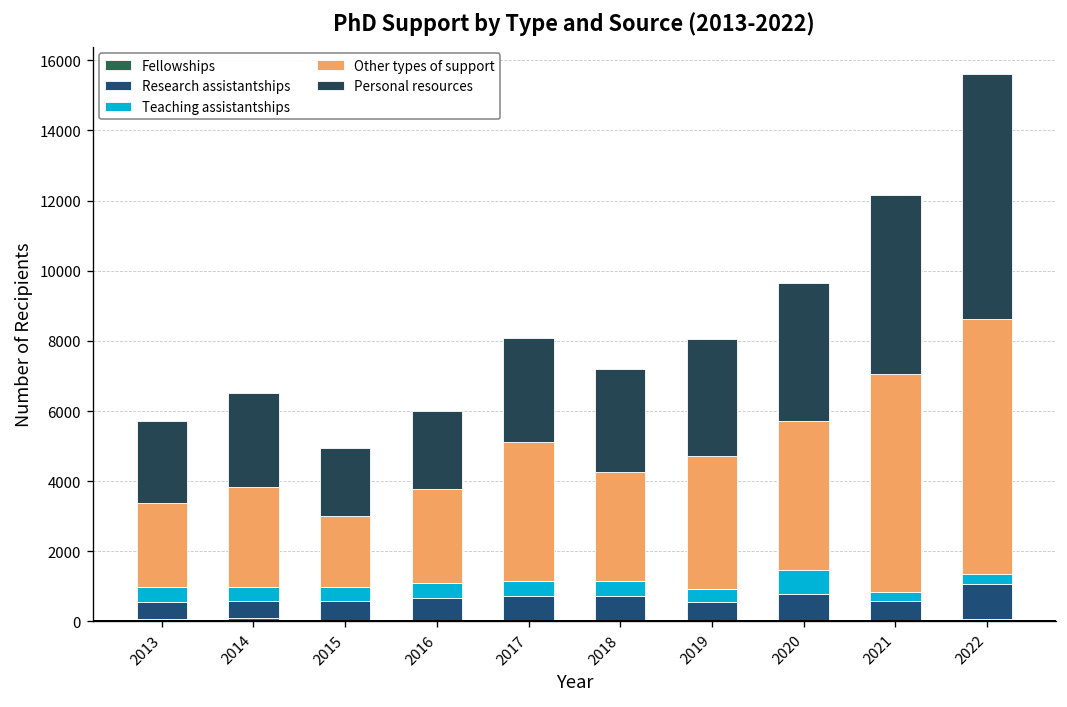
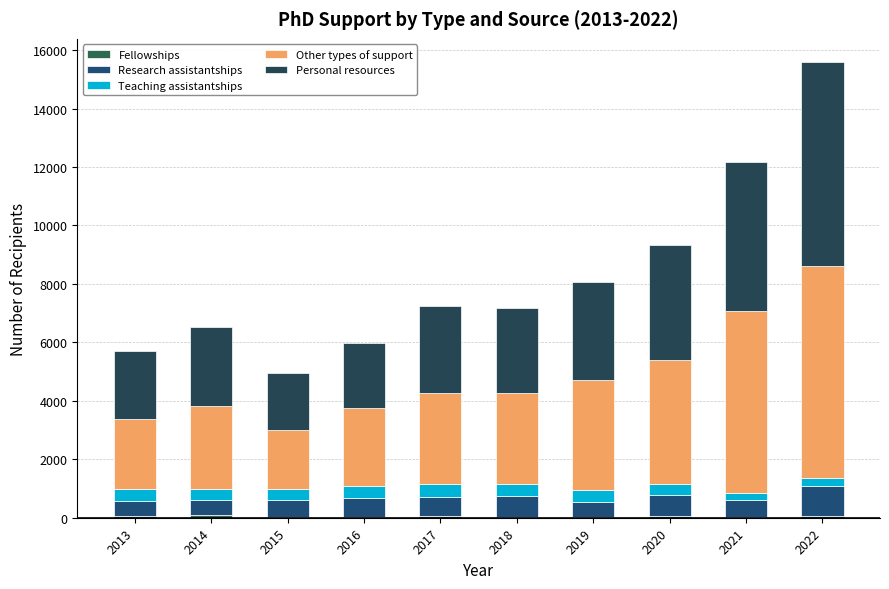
  {
    "Teaching assistantships": {
      "2013": 400,
      "2014": 400,
      "2015": 400,
      "2016": 400,
      "2017": 400,
      "2018": 400,
      "2019": 400,
-     "2020": 700,
+     "2020": 400,
      "2021": 300,
      "2022": 300
    },
    "Other types of support": {
      "2013": 2400,
      "2014": 2900,
      "2015": 2000,
      "2016": 2700,
-     "2017": 3900,
+     "2017": 3100,
      "2018": 3100,
      "2019": 3800,
      "2020": 4200,
      "2021": 6200,
      "2022": 7300
    }
  }
